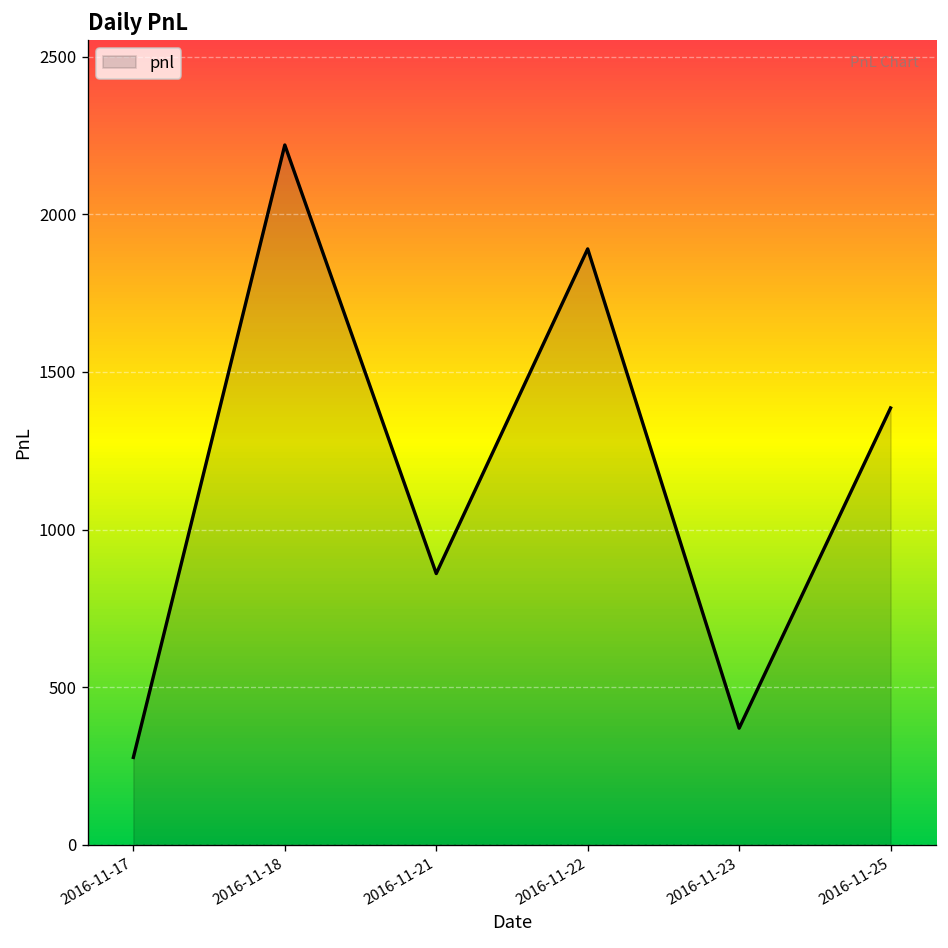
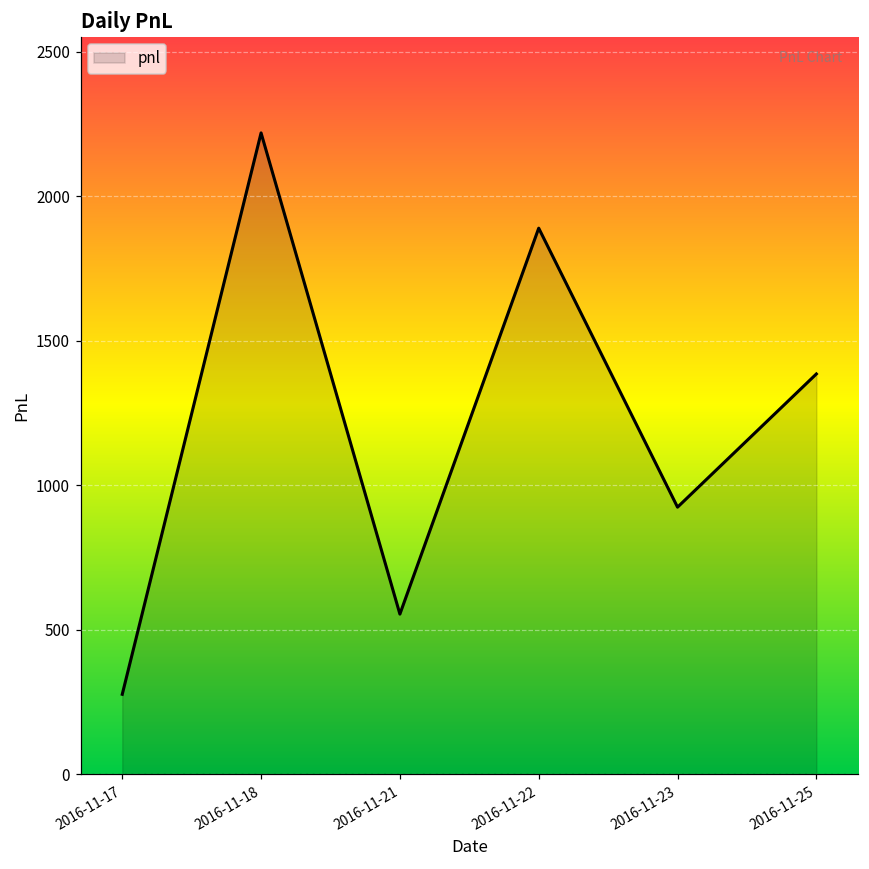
  {
    "2016-11-17": 280,
    "2016-11-18": 2220,
-   "2016-11-21": 860,
+   "2016-11-21": 560,
    "2016-11-22": 1890,
-   "2016-11-23": 370,
+   "2016-11-23": 930,
    "2016-11-25": 1390
  }
